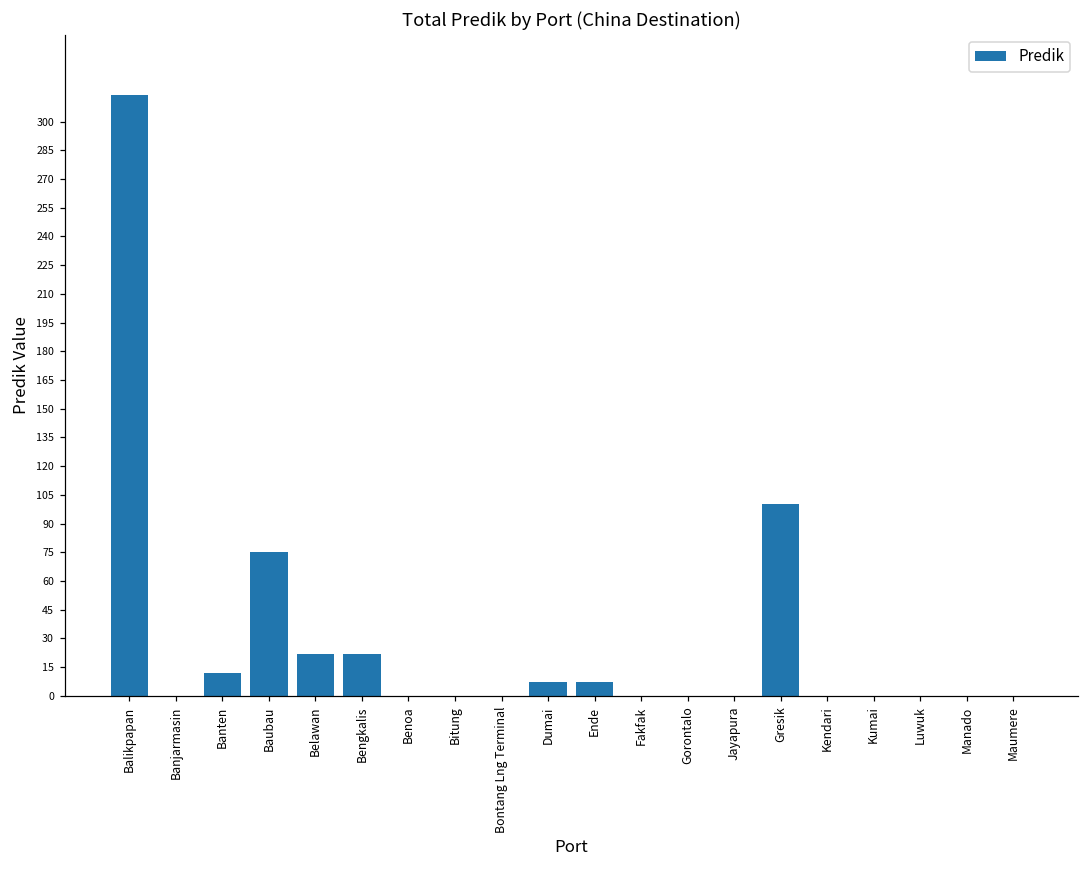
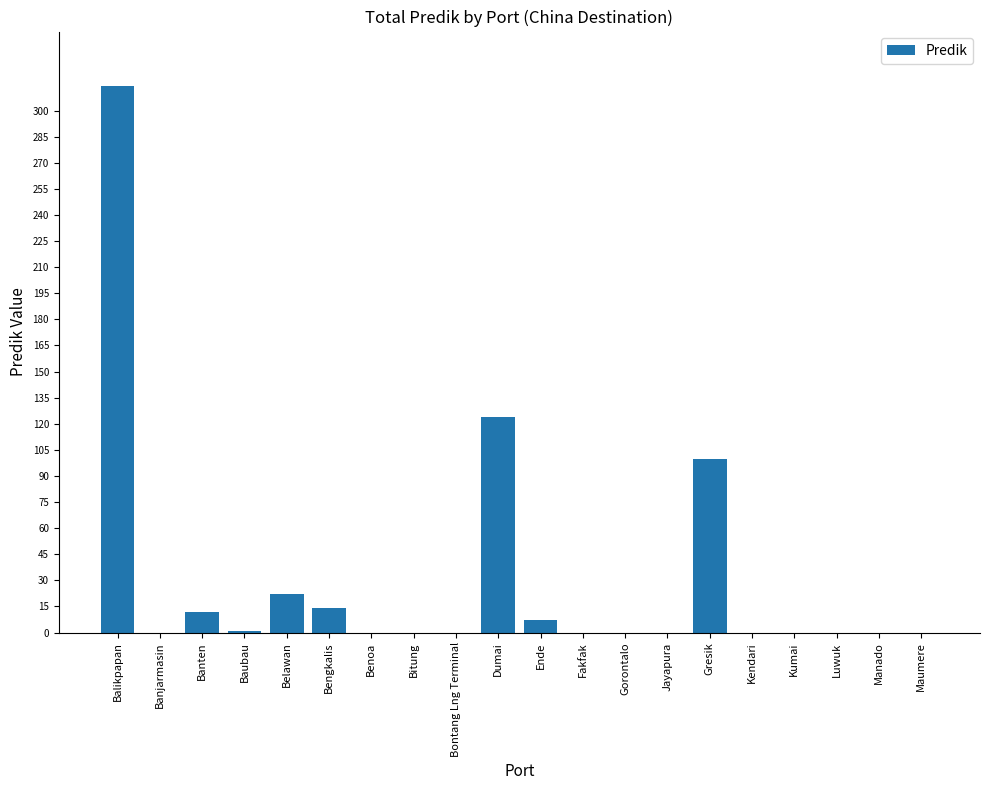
  {
    "Balikpapan": 314,
    "Banjarmasin": 0,
    "Banten": 12,
-   "Baubau": 75,
+   "Baubau": 1,
    "Belawan": 22,
-   "Bengkalis": 22,
+   "Bengkalis": 14,
    "Benoa": 0,
    "Bitung": 0,
    "Bontang Lng Terminal": 0,
-   "Dumai": 7,
+   "Dumai": 124,
    "Ende": 7,
    "Fakfak": 0,
    "Gorontalo": 0,
    "Jayapura": 0,
    "Gresik": 100,
    "Kendari": 0,
    "Kumai": 0,
    "Luwuk": 0,
    "Manado": 0,
    "Maumere": 0
  }
